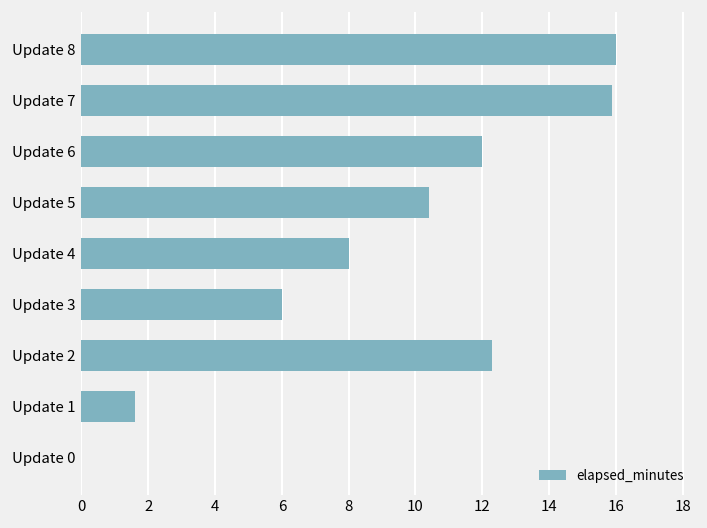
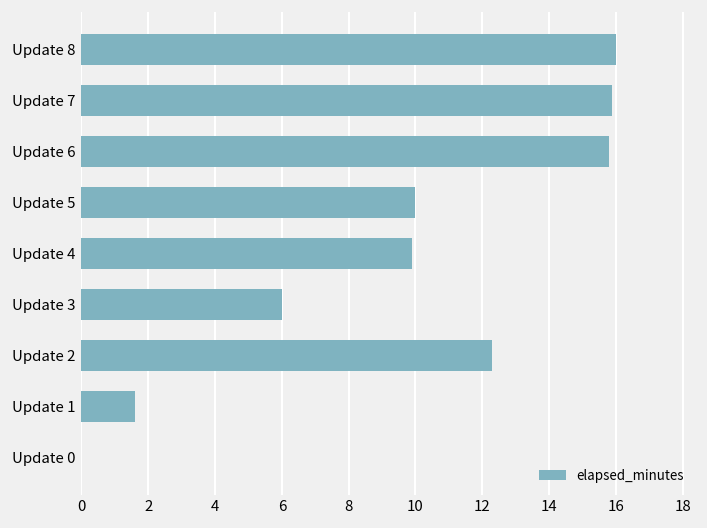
  {
    "Update 8": 16.0,
    "Update 7": 15.9,
-   "Update 6": 12.0,
-   "Update 5": 10.4,
-   "Update 4": 8.0,
+   "Update 6": 15.8,
+   "Update 5": 10.0,
+   "Update 4": 9.9,
    "Update 3": 6.0,
    "Update 2": 12.3,
    "Update 1": 1.6,
    "Update 0": 0.0
  }
